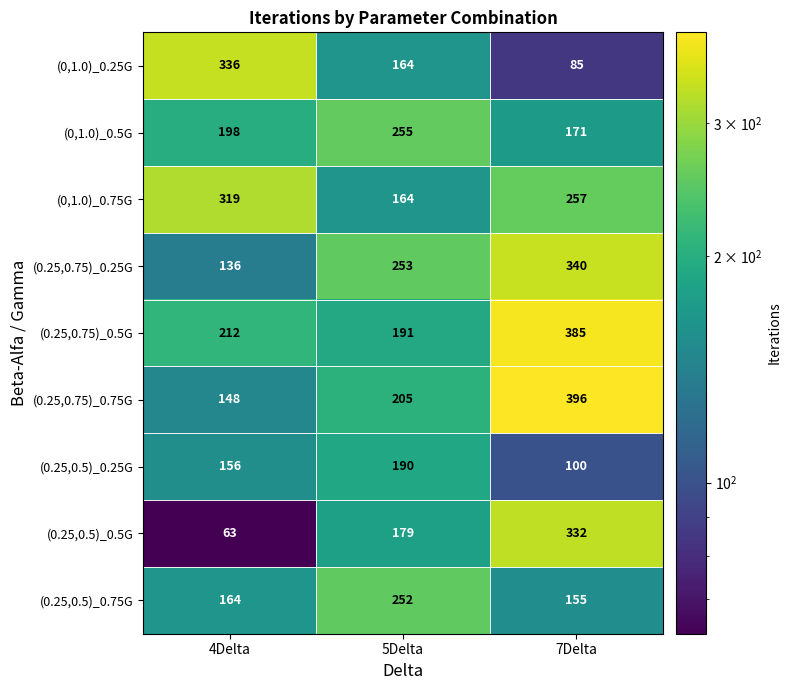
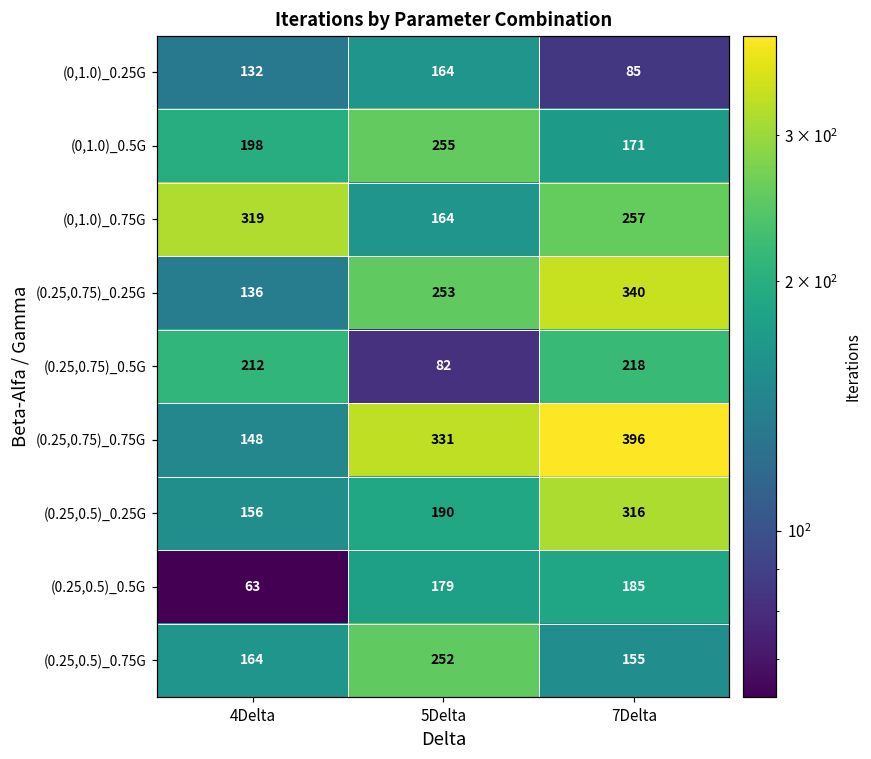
  {
    "(0,1.0)_0.25G": {
-     "4Delta": 336,
+     "4Delta": 132,
      "5Delta": 164,
      "7Delta": 85
    },
    "(0,1.0)_0.5G": {
      "4Delta": 198,
      "5Delta": 255,
      "7Delta": 171
    },
    "(0,1.0)_0.75G": {
      "4Delta": 319,
      "5Delta": 164,
      "7Delta": 257
    },
    "(0.25,0.75)_0.25G": {
      "4Delta": 136,
      "5Delta": 253,
      "7Delta": 340
    },
    "(0.25,0.75)_0.5G": {
      "4Delta": 212,
-     "5Delta": 191,
-     "7Delta": 385
+     "5Delta": 82,
+     "7Delta": 218
    },
    "(0.25,0.75)_0.75G": {
      "4Delta": 148,
-     "5Delta": 205,
+     "5Delta": 331,
      "7Delta": 396
    },
    "(0.25,0.5)_0.25G": {
      "4Delta": 156,
      "5Delta": 190,
-     "7Delta": 100
+     "7Delta": 316
    },
    "(0.25,0.5)_0.5G": {
      "4Delta": 63,
      "5Delta": 179,
-     "7Delta": 332
+     "7Delta": 185
    },
    "(0.25,0.5)_0.75G": {
      "4Delta": 164,
      "5Delta": 252,
      "7Delta": 155
    }
  }
